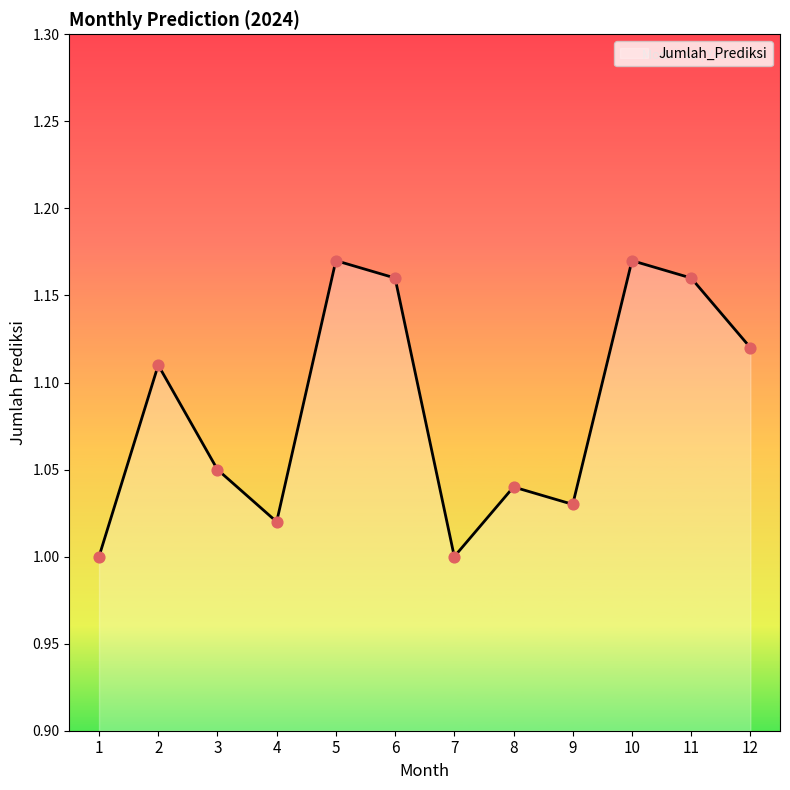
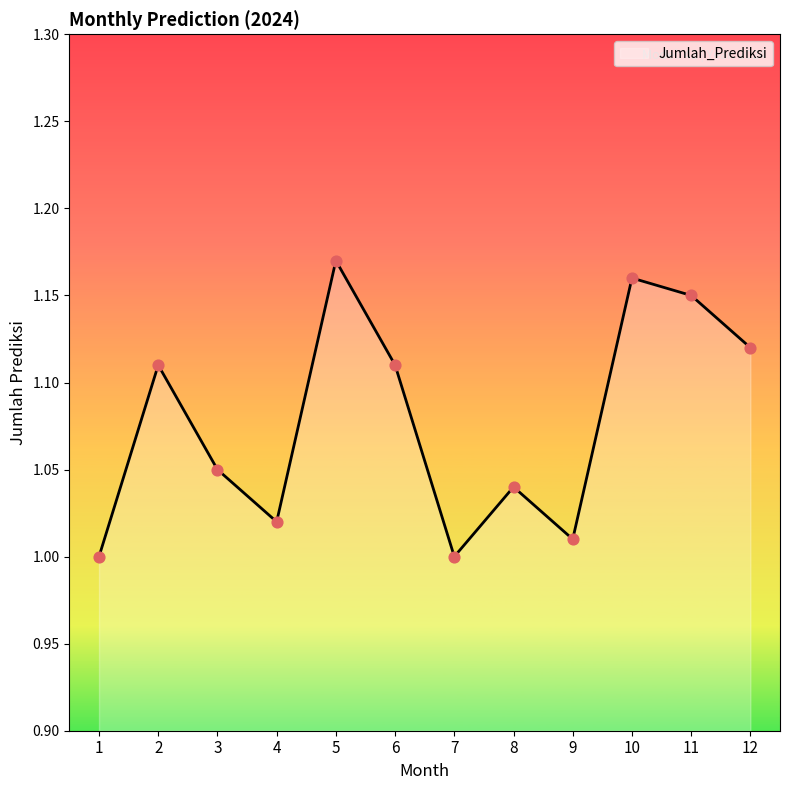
  {
    "1": 1.00,
    "2": 1.11,
    "3": 1.05,
    "4": 1.02,
    "5": 1.17,
-   "6": 1.16,
+   "6": 1.11,
    "7": 1.00,
    "8": 1.04,
-   "9": 1.03,
-   "10": 1.17,
-   "11": 1.16,
+   "9": 1.01,
+   "10": 1.16,
+   "11": 1.15,
    "12": 1.12
  }
